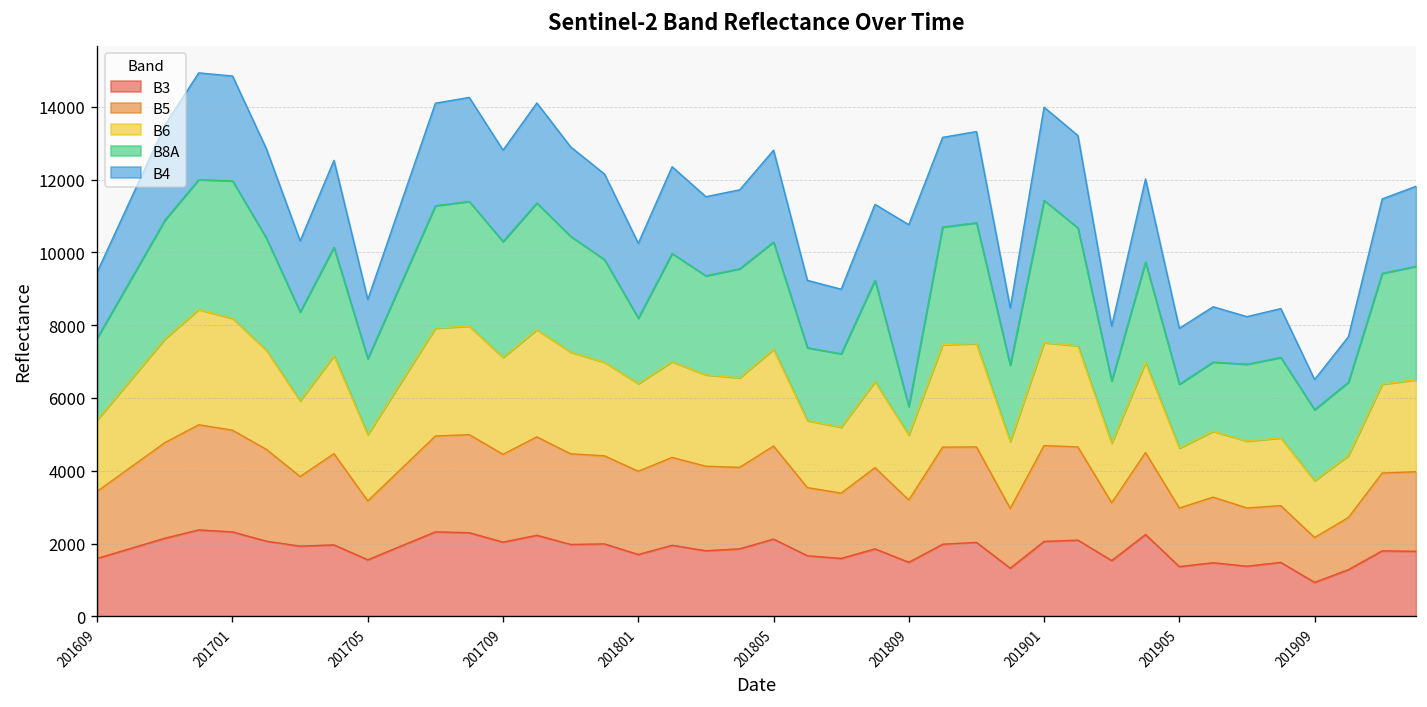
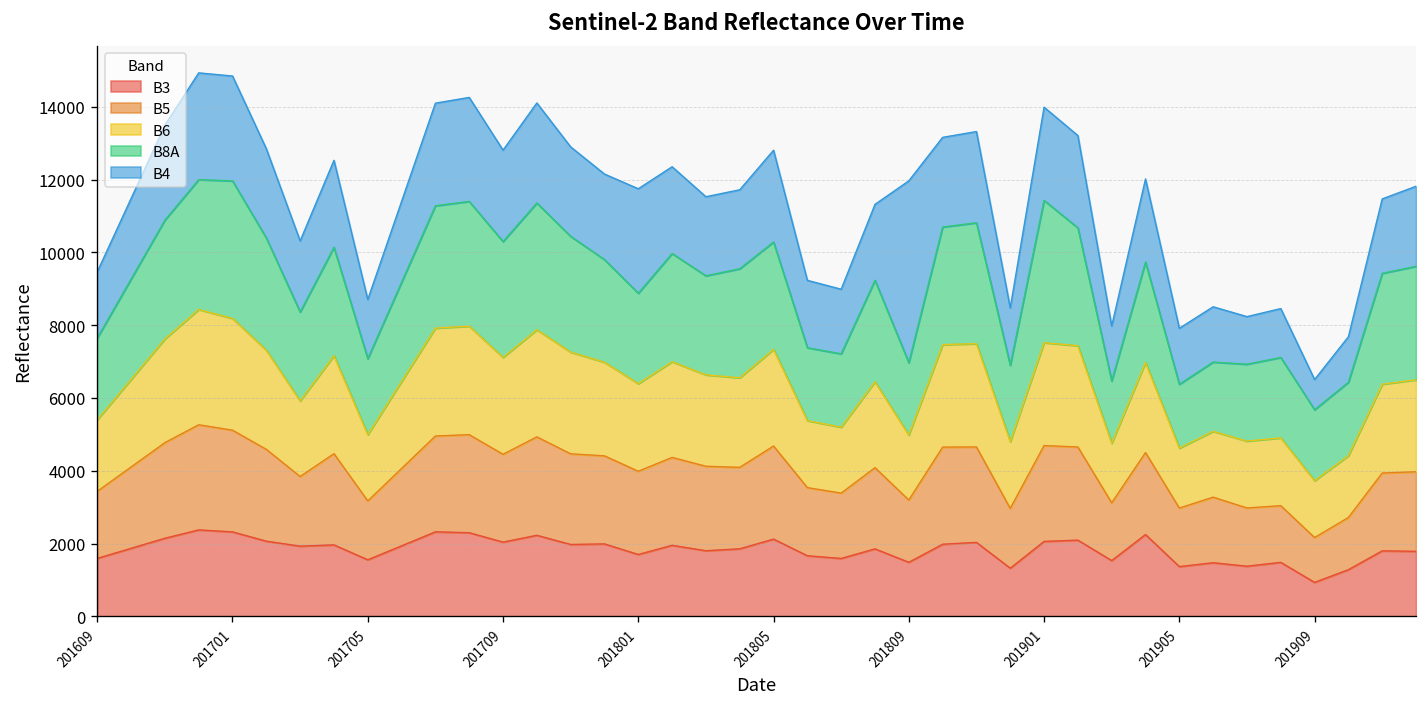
  {
    "B6": {
      "201609": 2000,
      "201701": 3100,
      "201705": 1800,
      "201709": 2700,
      "201801": 2400,
      "201805": 2700,
      "201809": 1800,
      "201901": 2800,
      "201905": 1600,
      "201909": 1600
    },
    "B8A": {
      "201609": 2200,
      "201701": 3800,
      "201705": 2100,
      "201709": 3200,
-     "201801": 1800,
+     "201801": 2500,
      "201805": 3000,
-     "201809": 800,
+     "201809": 2000,
      "201901": 3900,
      "201905": 1800,
      "201909": 2000
    },
    "B4": {
      "201609": 1800,
      "201701": 2900,
      "201705": 1600,
      "201709": 2500,
-     "201801": 2100,
+     "201801": 2900,
      "201805": 2500,
      "201809": 5000,
      "201901": 2600,
      "201905": 1500,
      "201909": 800
    }
  }
